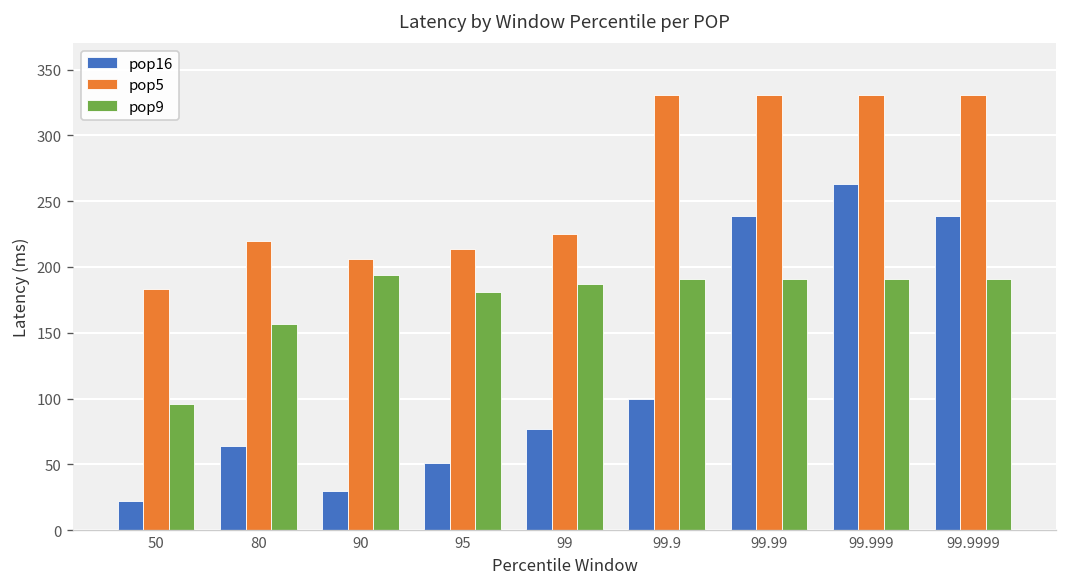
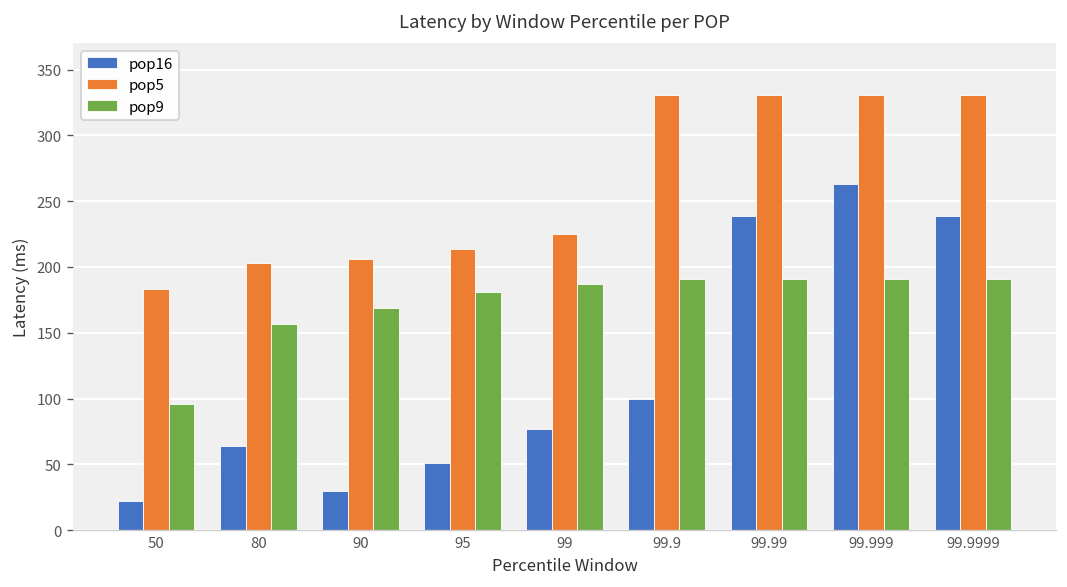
  {
    "pop16": {
      "50": 22,
      "80": 64,
      "90": 30,
      "95": 51,
      "99": 77,
      "99.9": 100,
      "99.99": 239,
      "99.999": 263,
      "99.9999": 239
    },
    "pop5": {
      "50": 183,
-     "80": 220,
+     "80": 203,
      "90": 206,
      "95": 214,
      "99": 225,
      "99.9": 331,
      "99.99": 331,
      "99.999": 331,
      "99.9999": 331
    },
    "pop9": {
      "50": 96,
      "80": 157,
-     "90": 194,
+     "90": 169,
      "95": 181,
      "99": 187,
      "99.9": 191,
      "99.99": 191,
      "99.999": 191,
      "99.9999": 191
    }
  }
